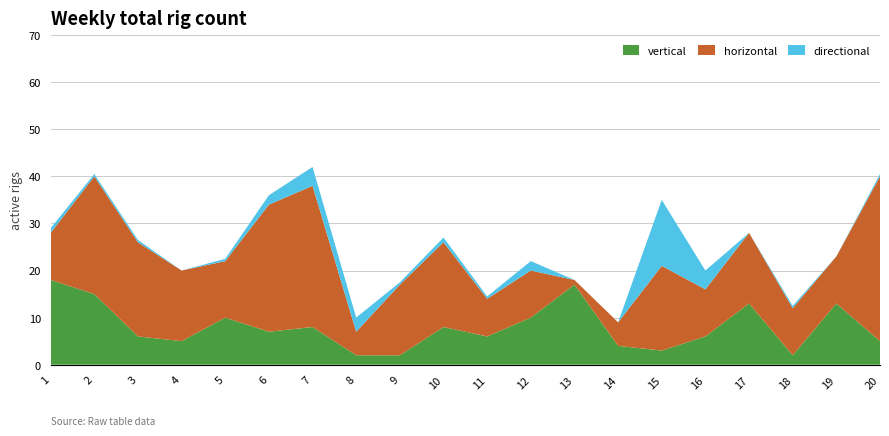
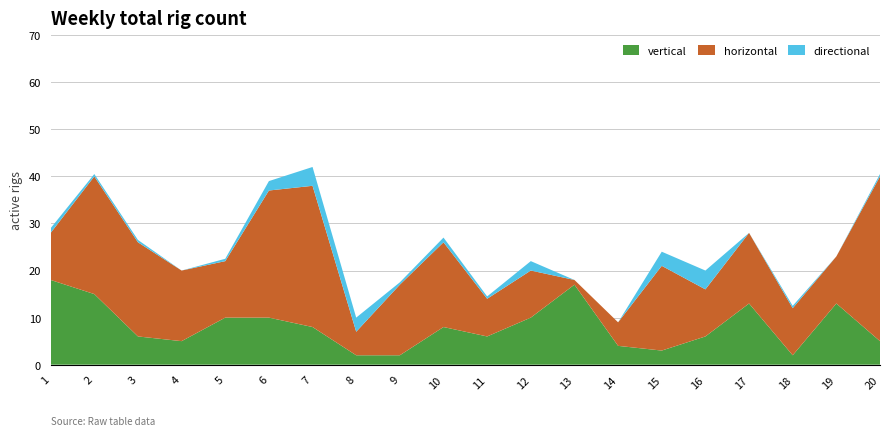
  {
    "vertical": {
-     "6": 7
+     "6": 10
    },
    "directional": {
      "1": 1,
      "6": 2,
      "7": 4,
      "8": 3,
      "10": 1,
      "12": 2,
-     "15": 14,
+     "15": 3,
      "16": 4
    }
  }
